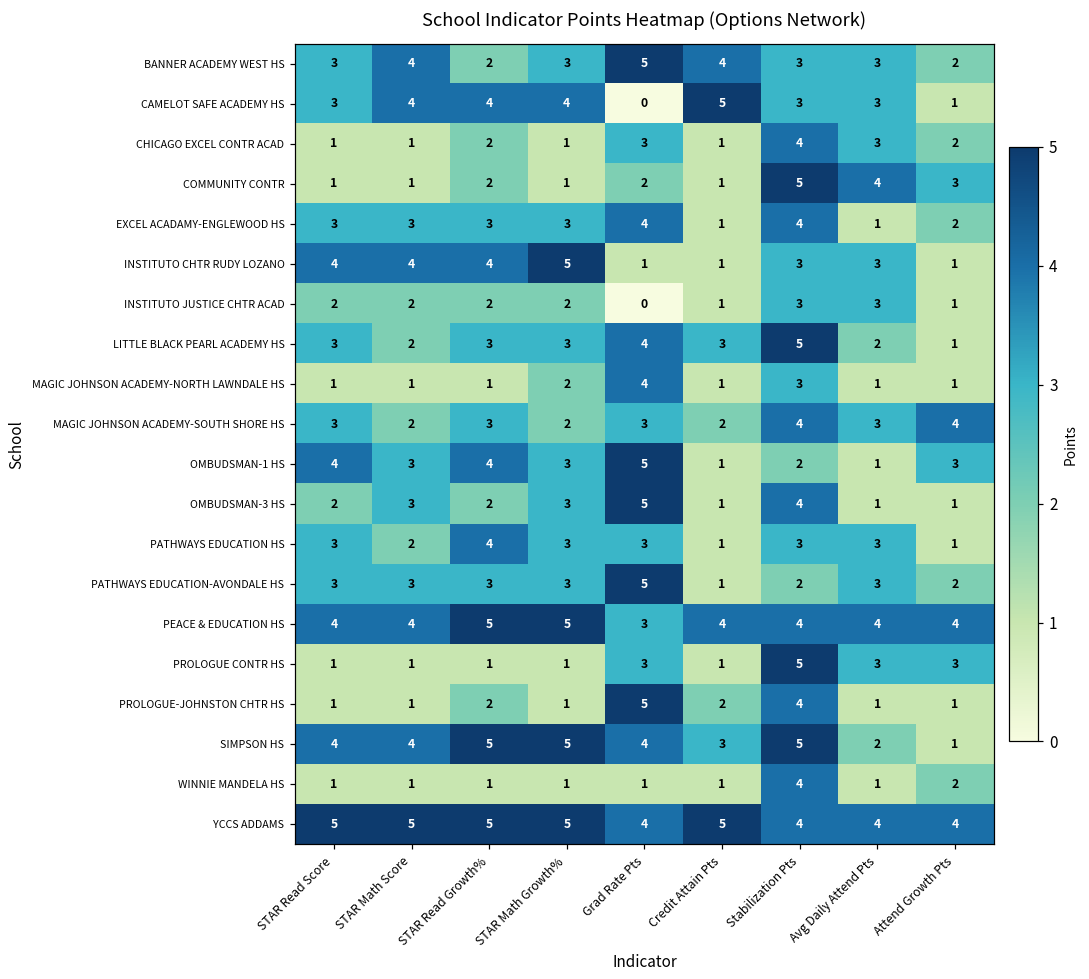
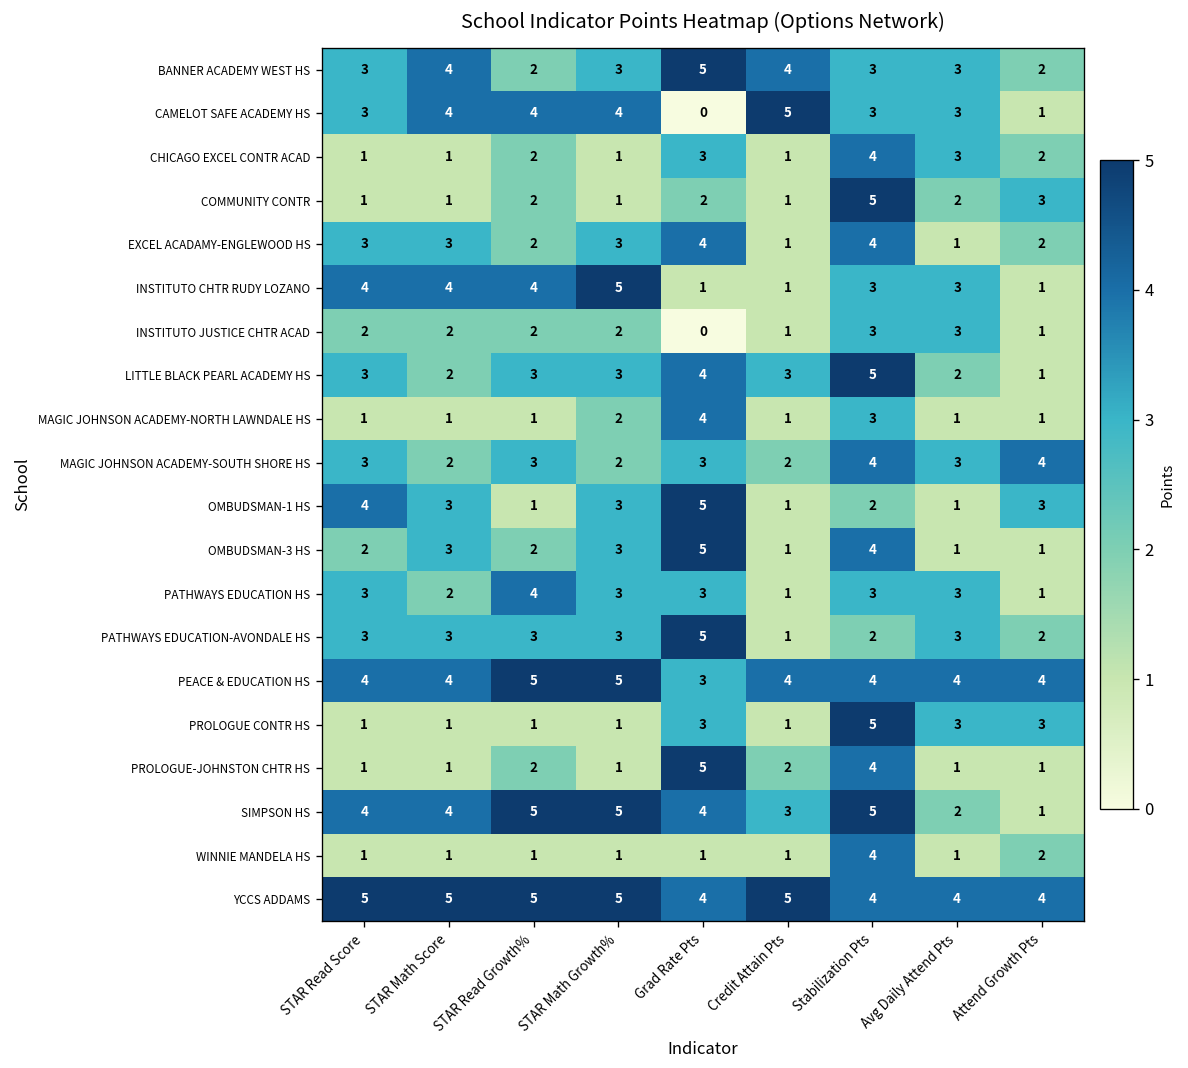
  {
    "BANNER ACADEMY WEST HS": {
      "STAR Read Score": 3,
      "STAR Math Score": 4,
      "STAR Read Growth%": 2,
      "STAR Math Growth%": 3,
      "Grad Rate Pts": 5,
      "Credit Attain Pts": 4,
      "Stabilization Pts": 3,
      "Avg Daily Attend Pts": 3,
      "Attend Growth Pts": 2
    },
    "CAMELOT SAFE ACADEMY HS": {
      "STAR Read Score": 3,
      "STAR Math Score": 4,
      "STAR Read Growth%": 4,
      "STAR Math Growth%": 4,
      "Grad Rate Pts": 0,
      "Credit Attain Pts": 5,
      "Stabilization Pts": 3,
      "Avg Daily Attend Pts": 3,
      "Attend Growth Pts": 1
    },
    "CHICAGO EXCEL CONTR ACAD": {
      "STAR Read Score": 1,
      "STAR Math Score": 1,
      "STAR Read Growth%": 2,
      "STAR Math Growth%": 1,
      "Grad Rate Pts": 3,
      "Credit Attain Pts": 1,
      "Stabilization Pts": 4,
      "Avg Daily Attend Pts": 3,
      "Attend Growth Pts": 2
    },
    "COMMUNITY CONTR": {
      "STAR Read Score": 1,
      "STAR Math Score": 1,
      "STAR Read Growth%": 2,
      "STAR Math Growth%": 1,
      "Grad Rate Pts": 2,
      "Credit Attain Pts": 1,
      "Stabilization Pts": 5,
-     "Avg Daily Attend Pts": 4,
+     "Avg Daily Attend Pts": 2,
      "Attend Growth Pts": 3
    },
    "EXCEL ACADAMY-ENGLEWOOD HS": {
      "STAR Read Score": 3,
      "STAR Math Score": 3,
-     "STAR Read Growth%": 3,
+     "STAR Read Growth%": 2,
      "STAR Math Growth%": 3,
      "Grad Rate Pts": 4,
      "Credit Attain Pts": 1,
      "Stabilization Pts": 4,
      "Avg Daily Attend Pts": 1,
      "Attend Growth Pts": 2
    },
    "INSTITUTO CHTR RUDY LOZANO": {
      "STAR Read Score": 4,
      "STAR Math Score": 4,
      "STAR Read Growth%": 4,
      "STAR Math Growth%": 5,
      "Grad Rate Pts": 1,
      "Credit Attain Pts": 1,
      "Stabilization Pts": 3,
      "Avg Daily Attend Pts": 3,
      "Attend Growth Pts": 1
    },
    "INSTITUTO JUSTICE CHTR ACAD": {
      "STAR Read Score": 2,
      "STAR Math Score": 2,
      "STAR Read Growth%": 2,
      "STAR Math Growth%": 2,
      "Grad Rate Pts": 0,
      "Credit Attain Pts": 1,
      "Stabilization Pts": 3,
      "Avg Daily Attend Pts": 3,
      "Attend Growth Pts": 1
    },
    "LITTLE BLACK PEARL ACADEMY HS": {
      "STAR Read Score": 3,
      "STAR Math Score": 2,
      "STAR Read Growth%": 3,
      "STAR Math Growth%": 3,
      "Grad Rate Pts": 4,
      "Credit Attain Pts": 3,
      "Stabilization Pts": 5,
      "Avg Daily Attend Pts": 2,
      "Attend Growth Pts": 1
    },
    "MAGIC JOHNSON ACADEMY-NORTH LAWNDALE HS": {
      "STAR Read Score": 1,
      "STAR Math Score": 1,
      "STAR Read Growth%": 1,
      "STAR Math Growth%": 2,
      "Grad Rate Pts": 4,
      "Credit Attain Pts": 1,
      "Stabilization Pts": 3,
      "Avg Daily Attend Pts": 1,
      "Attend Growth Pts": 1
    },
    "MAGIC JOHNSON ACADEMY-SOUTH SHORE HS": {
      "STAR Read Score": 3,
      "STAR Math Score": 2,
      "STAR Read Growth%": 3,
      "STAR Math Growth%": 2,
      "Grad Rate Pts": 3,
      "Credit Attain Pts": 2,
      "Stabilization Pts": 4,
      "Avg Daily Attend Pts": 3,
      "Attend Growth Pts": 4
    },
    "OMBUDSMAN-1 HS": {
      "STAR Read Score": 4,
      "STAR Math Score": 3,
-     "STAR Read Growth%": 4,
+     "STAR Read Growth%": 1,
      "STAR Math Growth%": 3,
      "Grad Rate Pts": 5,
      "Credit Attain Pts": 1,
      "Stabilization Pts": 2,
      "Avg Daily Attend Pts": 1,
      "Attend Growth Pts": 3
    },
    "OMBUDSMAN-3 HS": {
      "STAR Read Score": 2,
      "STAR Math Score": 3,
      "STAR Read Growth%": 2,
      "STAR Math Growth%": 3,
      "Grad Rate Pts": 5,
      "Credit Attain Pts": 1,
      "Stabilization Pts": 4,
      "Avg Daily Attend Pts": 1,
      "Attend Growth Pts": 1
    },
    "PATHWAYS EDUCATION HS": {
      "STAR Read Score": 3,
      "STAR Math Score": 2,
      "STAR Read Growth%": 4,
      "STAR Math Growth%": 3,
      "Grad Rate Pts": 3,
      "Credit Attain Pts": 1,
      "Stabilization Pts": 3,
      "Avg Daily Attend Pts": 3,
      "Attend Growth Pts": 1
    },
    "PATHWAYS EDUCATION-AVONDALE HS": {
      "STAR Read Score": 3,
      "STAR Math Score": 3,
      "STAR Read Growth%": 3,
      "STAR Math Growth%": 3,
      "Grad Rate Pts": 5,
      "Credit Attain Pts": 1,
      "Stabilization Pts": 2,
      "Avg Daily Attend Pts": 3,
      "Attend Growth Pts": 2
    },
    "PEACE & EDUCATION HS": {
      "STAR Read Score": 4,
      "STAR Math Score": 4,
      "STAR Read Growth%": 5,
      "STAR Math Growth%": 5,
      "Grad Rate Pts": 3,
      "Credit Attain Pts": 4,
      "Stabilization Pts": 4,
      "Avg Daily Attend Pts": 4,
      "Attend Growth Pts": 4
    },
    "PROLOGUE CONTR HS": {
      "STAR Read Score": 1,
      "STAR Math Score": 1,
      "STAR Read Growth%": 1,
      "STAR Math Growth%": 1,
      "Grad Rate Pts": 3,
      "Credit Attain Pts": 1,
      "Stabilization Pts": 5,
      "Avg Daily Attend Pts": 3,
      "Attend Growth Pts": 3
    },
    "PROLOGUE-JOHNSTON CHTR HS": {
      "STAR Read Score": 1,
      "STAR Math Score": 1,
      "STAR Read Growth%": 2,
      "STAR Math Growth%": 1,
      "Grad Rate Pts": 5,
      "Credit Attain Pts": 2,
      "Stabilization Pts": 4,
      "Avg Daily Attend Pts": 1,
      "Attend Growth Pts": 1
    },
    "SIMPSON HS": {
      "STAR Read Score": 4,
      "STAR Math Score": 4,
      "STAR Read Growth%": 5,
      "STAR Math Growth%": 5,
      "Grad Rate Pts": 4,
      "Credit Attain Pts": 3,
      "Stabilization Pts": 5,
      "Avg Daily Attend Pts": 2,
      "Attend Growth Pts": 1
    },
    "WINNIE MANDELA HS": {
      "STAR Read Score": 1,
      "STAR Math Score": 1,
      "STAR Read Growth%": 1,
      "STAR Math Growth%": 1,
      "Grad Rate Pts": 1,
      "Credit Attain Pts": 1,
      "Stabilization Pts": 4,
      "Avg Daily Attend Pts": 1,
      "Attend Growth Pts": 2
    },
    "YCCS ADDAMS": {
      "STAR Read Score": 5,
      "STAR Math Score": 5,
      "STAR Read Growth%": 5,
      "STAR Math Growth%": 5,
      "Grad Rate Pts": 4,
      "Credit Attain Pts": 5,
      "Stabilization Pts": 4,
      "Avg Daily Attend Pts": 4,
      "Attend Growth Pts": 4
    }
  }
